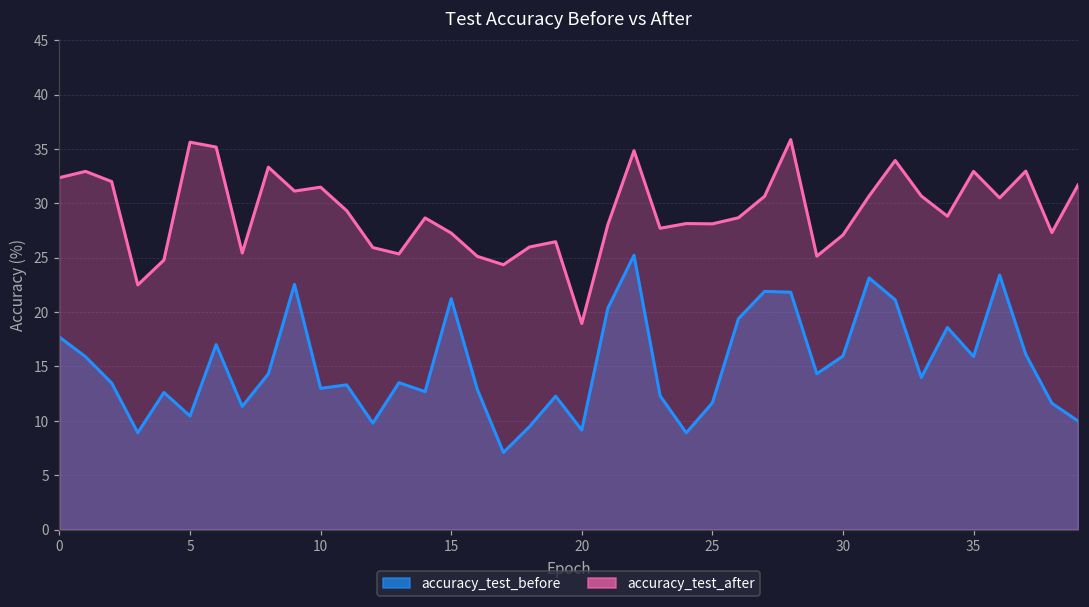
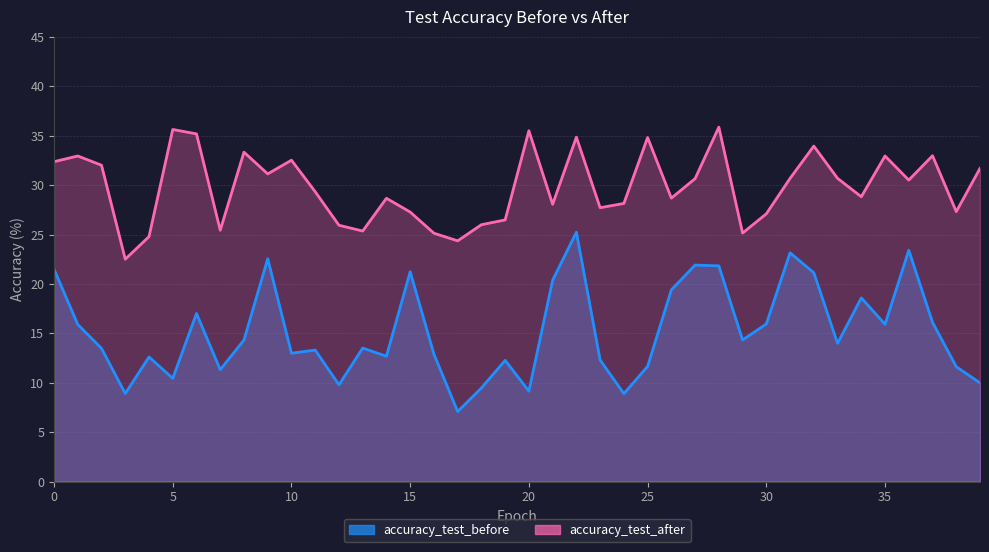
  {
    "accuracy_test_before": {
-     "0": 18,
+     "0": 21,
      "5": 10,
      "10": 13,
      "15": 21,
      "20": 9,
      "25": 12,
      "30": 16,
      "35": 16
    },
    "accuracy_test_after": {
      "0": 32,
      "5": 36,
-     "10": 31,
+     "10": 33,
      "15": 27,
-     "20": 19,
-     "25": 28,
+     "20": 36,
+     "25": 35,
      "30": 27,
      "35": 33
    }
  }
